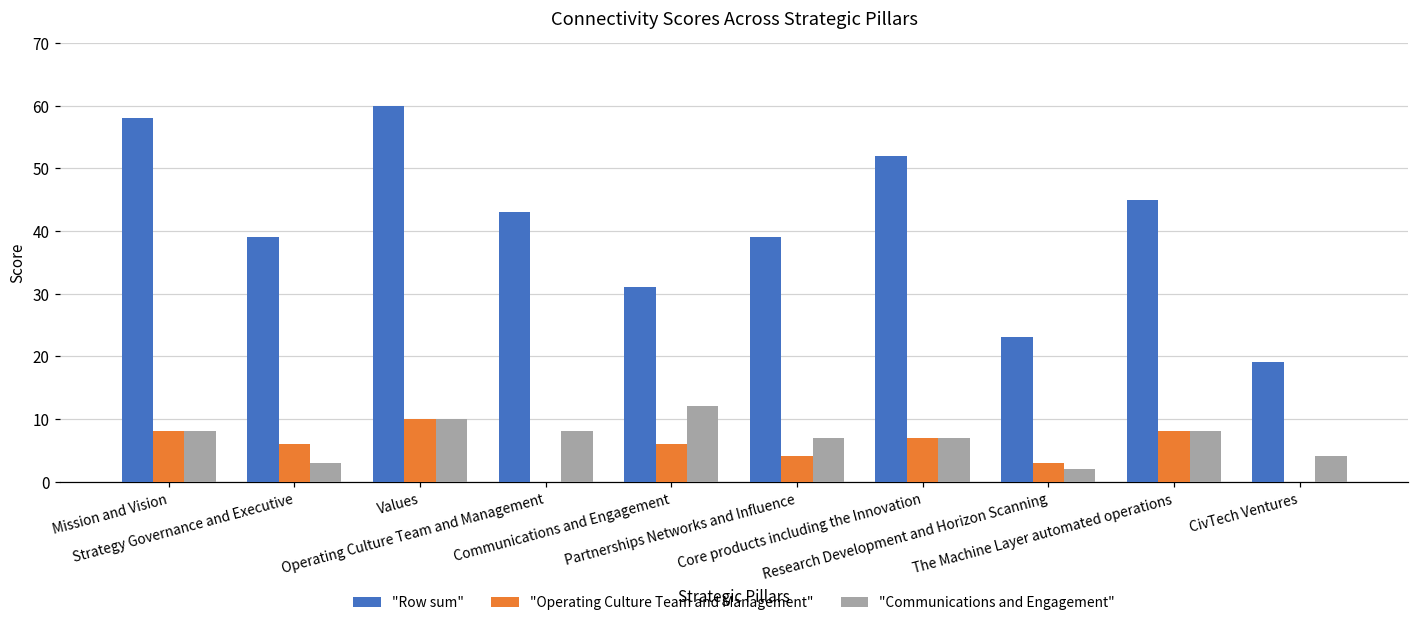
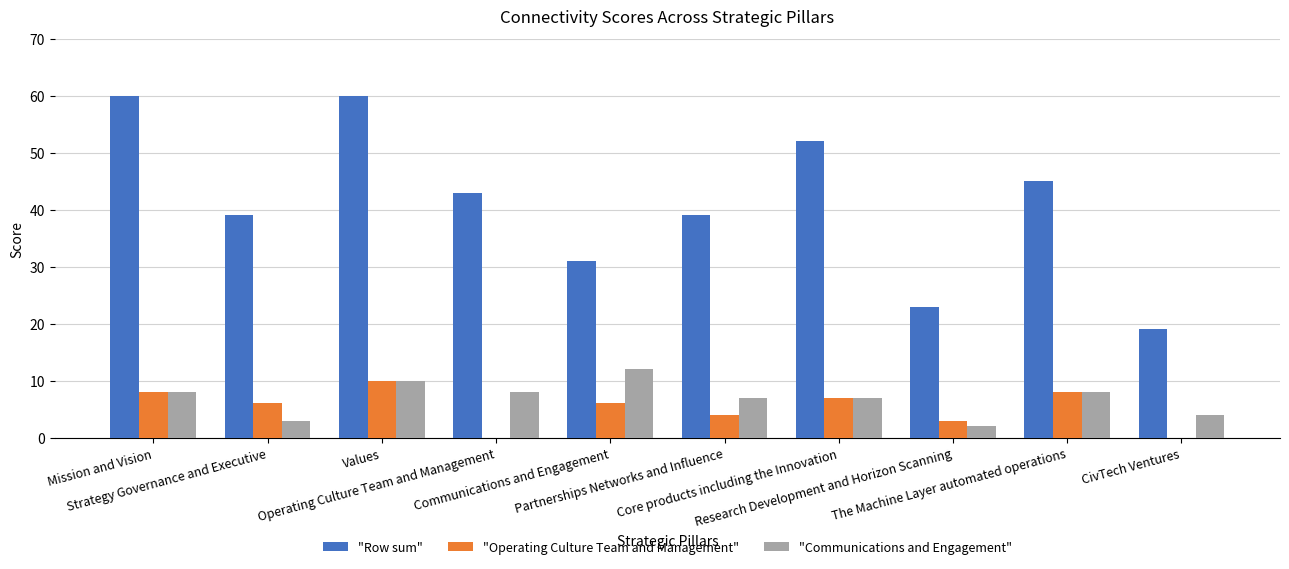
  {
    "\"Row sum\"": {
-     "Mission and Vision": 58,
+     "Mission and Vision": 60,
      "Strategy Governance and Executive": 39,
      "Values": 60,
      "Operating Culture Team and Management": 43,
      "Communications and Engagement": 31,
      "Partnerships Networks and Influence": 39,
      "Core products including the Innovation": 52,
      "Research Development and Horizon Scanning": 23,
      "The Machine Layer automated operations": 45,
      "CivTech Ventures": 19
    },
    "\"Operating Culture Team and Management\"": {
      "Mission and Vision": 8,
      "Strategy Governance and Executive": 6,
      "Values": 10,
      "Operating Culture Team and Management": 0,
      "Communications and Engagement": 6,
      "Partnerships Networks and Influence": 4,
      "Core products including the Innovation": 7,
      "Research Development and Horizon Scanning": 3,
      "The Machine Layer automated operations": 8,
      "CivTech Ventures": 0
    },
    "\"Communications and Engagement\"": {
      "Mission and Vision": 8,
      "Strategy Governance and Executive": 3,
      "Values": 10,
      "Operating Culture Team and Management": 8,
      "Communications and Engagement": 12,
      "Partnerships Networks and Influence": 7,
      "Core products including the Innovation": 7,
      "Research Development and Horizon Scanning": 2,
      "The Machine Layer automated operations": 8,
      "CivTech Ventures": 4
    }
  }
